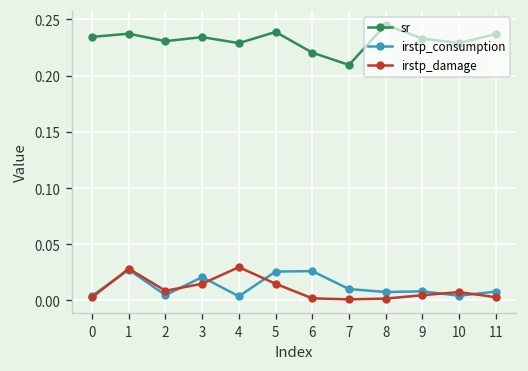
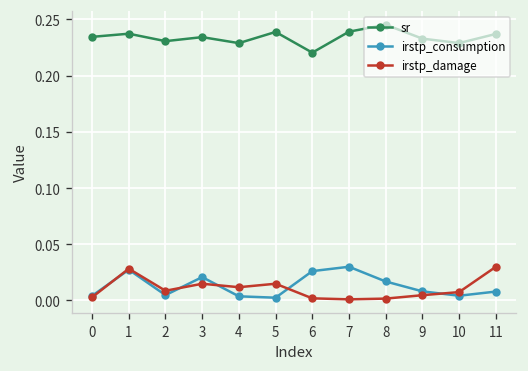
  {
    "sr": {
      "0": 0.23,
      "1": 0.24,
      "2": 0.23,
      "3": 0.23,
      "4": 0.23,
      "5": 0.24,
      "6": 0.22,
-     "7": 0.21
+     "7": 0.24
    },
    "irstp_consumption": {
      "2": 0.00,
      "3": 0.02,
      "4": 0.00,
-     "5": 0.03,
+     "5": 0.00,
      "6": 0.03,
-     "7": 0.01,
-     "8": 0.01,
+     "7": 0.03,
+     "8": 0.02,
      "9": 0.01,
      "10": 0.00,
      "11": 0.01
    },
    "irstp_damage": {
      "2": 0.01,
      "3": 0.01,
-     "4": 0.03,
+     "4": 0.01,
      "5": 0.01,
      "6": 0.00,
      "7": 0.00,
      "8": 0.00,
      "9": 0.00,
      "10": 0.01,
-     "11": 0.00
+     "11": 0.03
    }
  }
